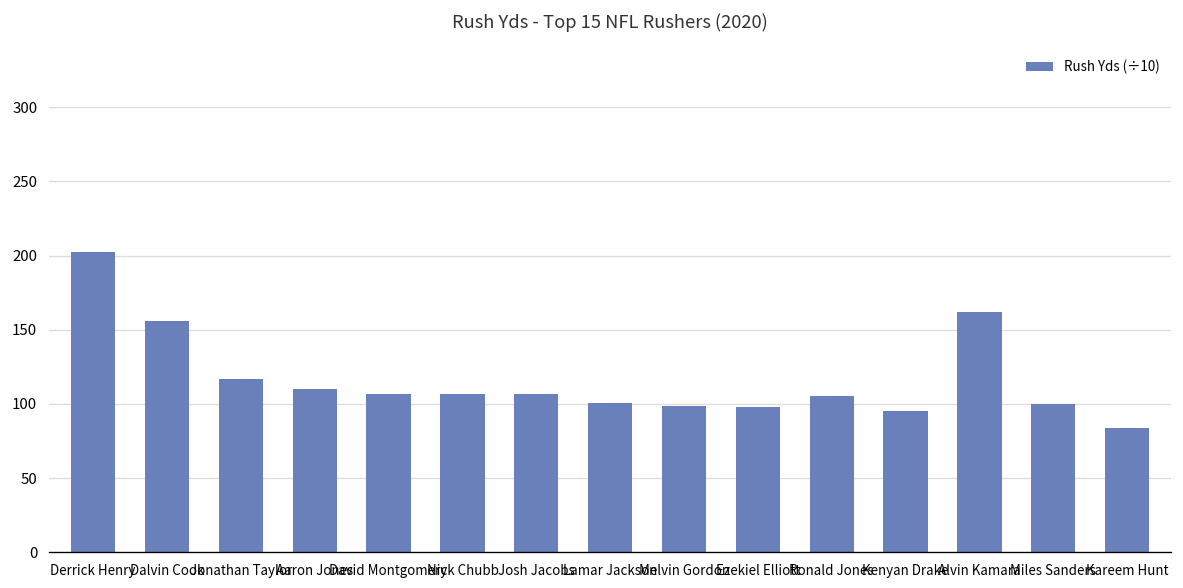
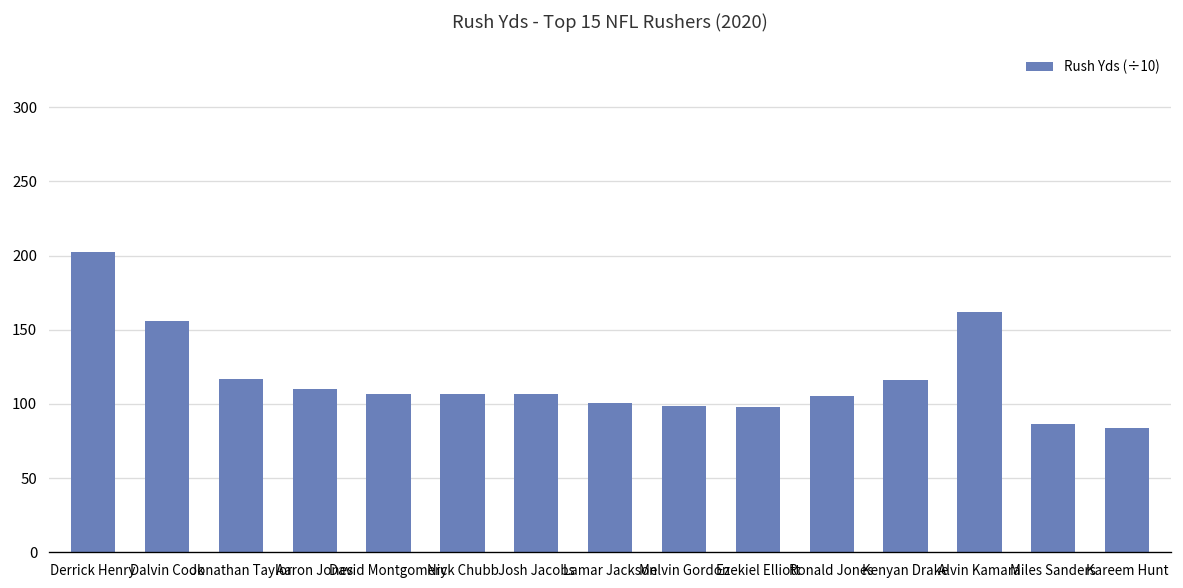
  {
    "Derrick Henry": 203,
    "Ronald Jones": 105,
-   "Kenyan Drake": 96,
+   "Kenyan Drake": 116,
    "Alvin Kamara": 162,
-   "Miles Sanders": 100,
+   "Miles Sanders": 87,
    "Kareem Hunt": 84
  }
